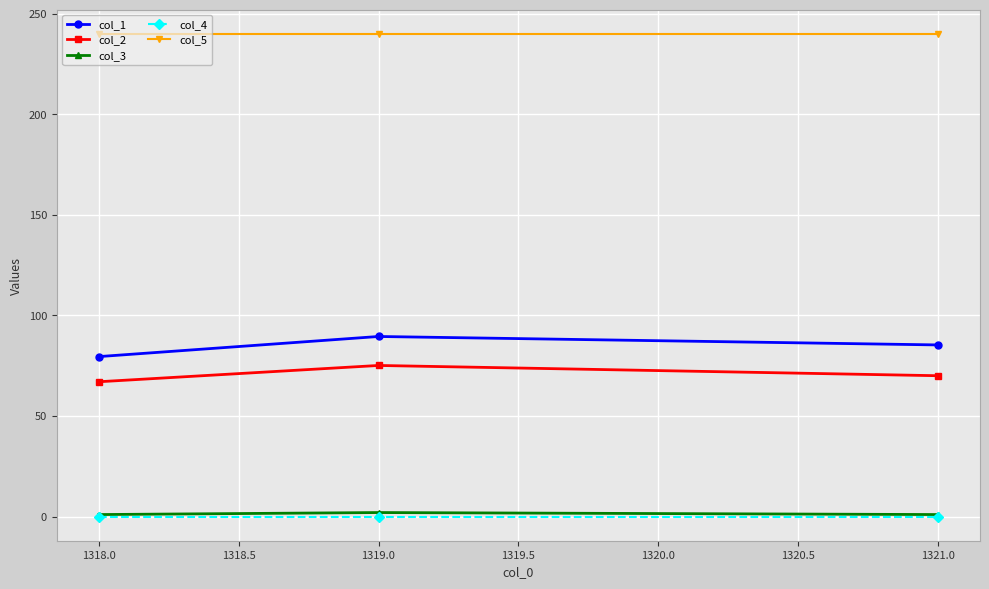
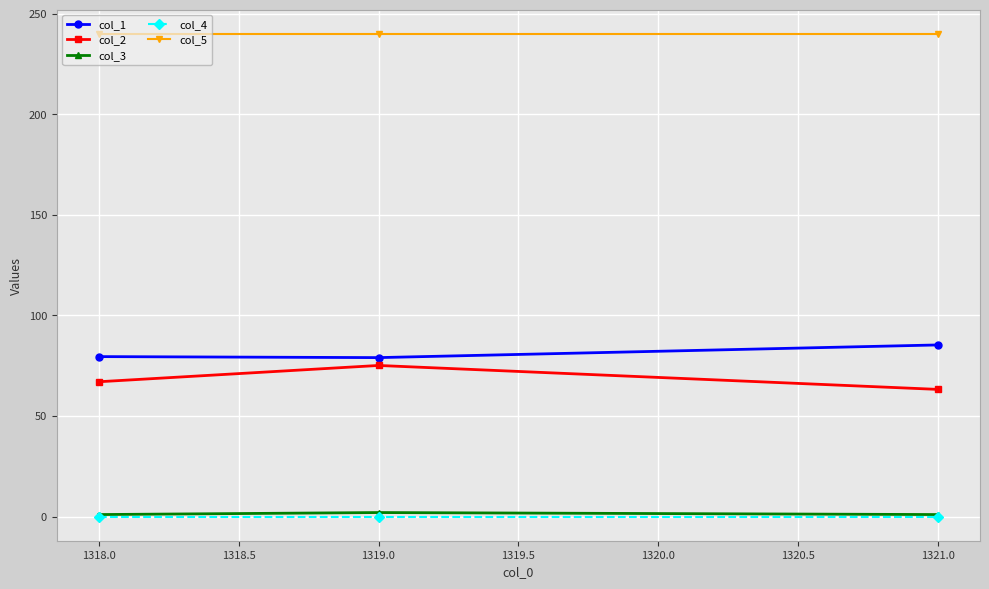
  {
    "col_1": {
      "1318.0": 80,
-     "1319.0": 90,
+     "1319.0": 79,
      "1321.0": 85
    },
    "col_2": {
      "1318.0": 67,
      "1319.0": 75,
-     "1321.0": 70
+     "1321.0": 63
    },
    "col_3": {
      "1319.0": 2
    },
    "col_4": {
      "1319.0": 0
    },
    "col_5": {
      "1319.0": 240,
      "1321.0": 240
    }
  }
